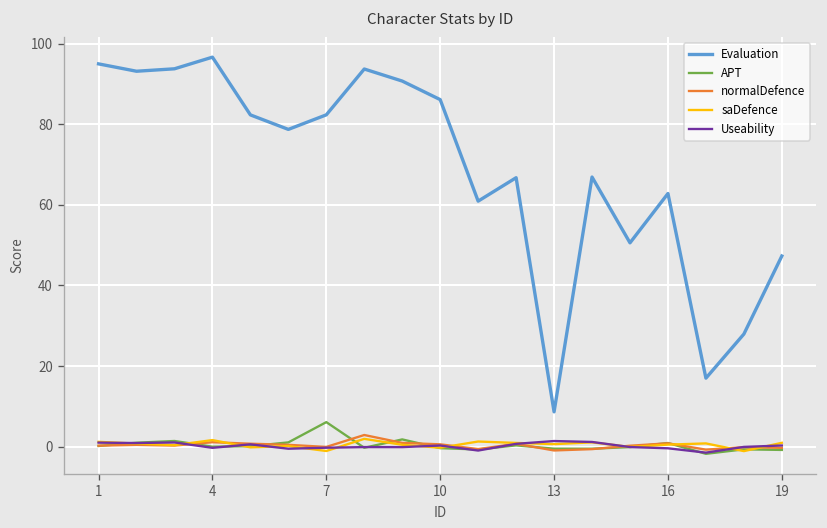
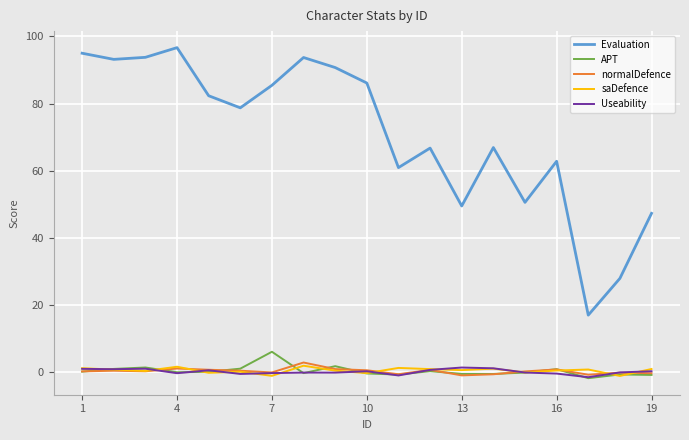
  {
    "Evaluation": {
      "1": 95,
      "4": 97,
-     "7": 82,
+     "7": 85,
      "10": 86,
-     "13": 9,
+     "13": 50,
      "16": 63,
      "19": 47
    },
    "APT": {
      "7": 6
    },
    "saDefence": {
      "7": -1,
      "13": 1
    },
    "Useability": {
      "13": 1,
      "16": 0
    }
  }
